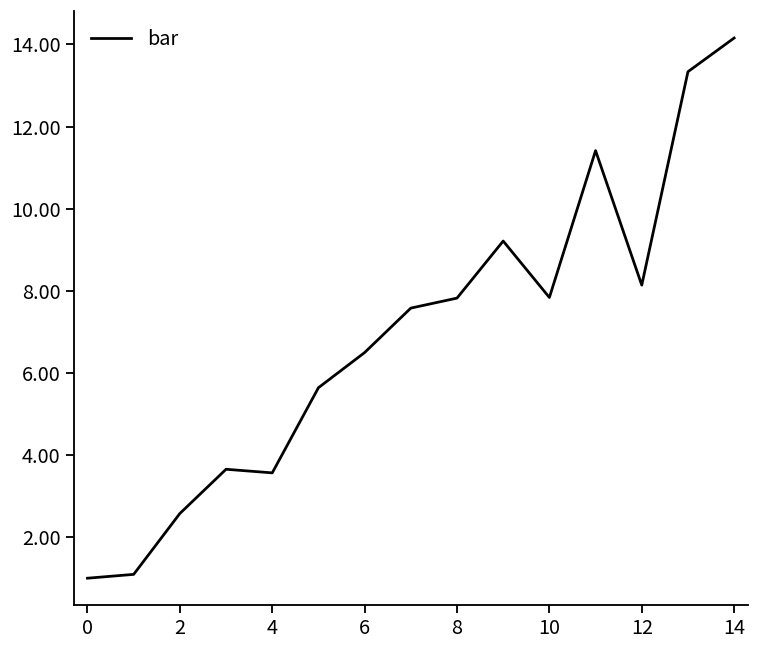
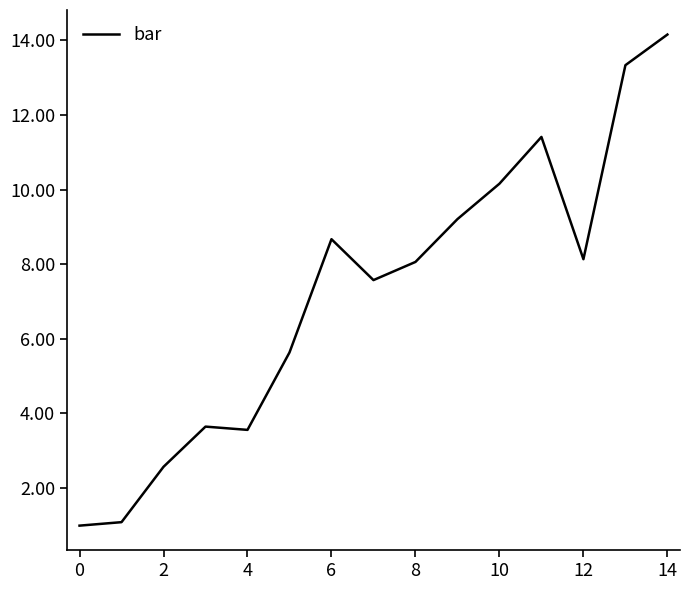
  {
    "0": 1.0,
    "2": 2.6,
    "4": 3.6,
-   "6": 6.5,
-   "8": 7.8,
-   "10": 7.8,
+   "6": 8.7,
+   "8": 8.1,
+   "10": 10.2,
    "12": 8.1,
    "14": 14.2
  }
